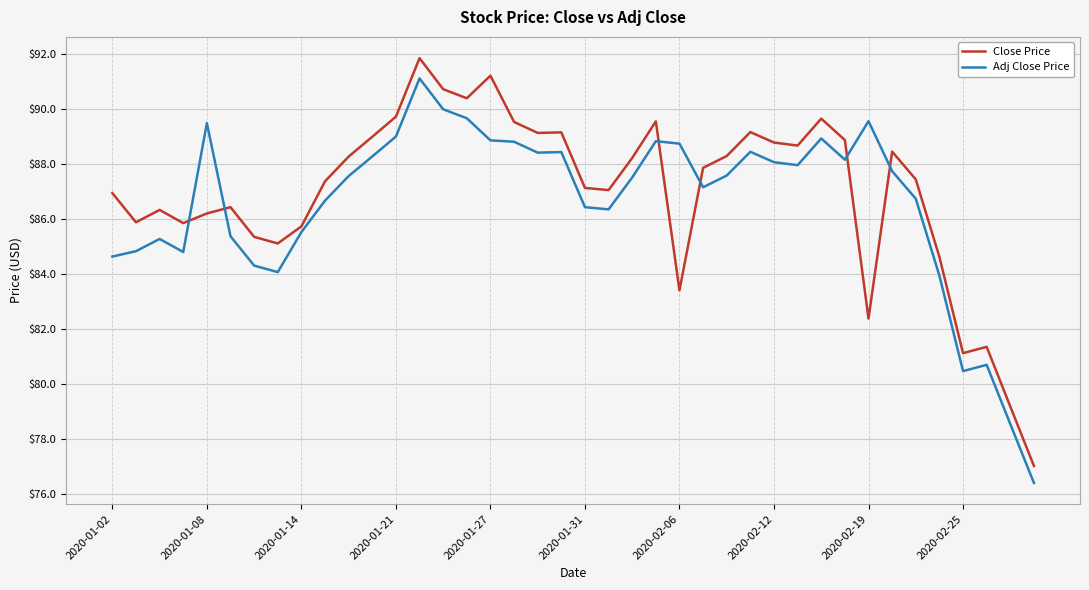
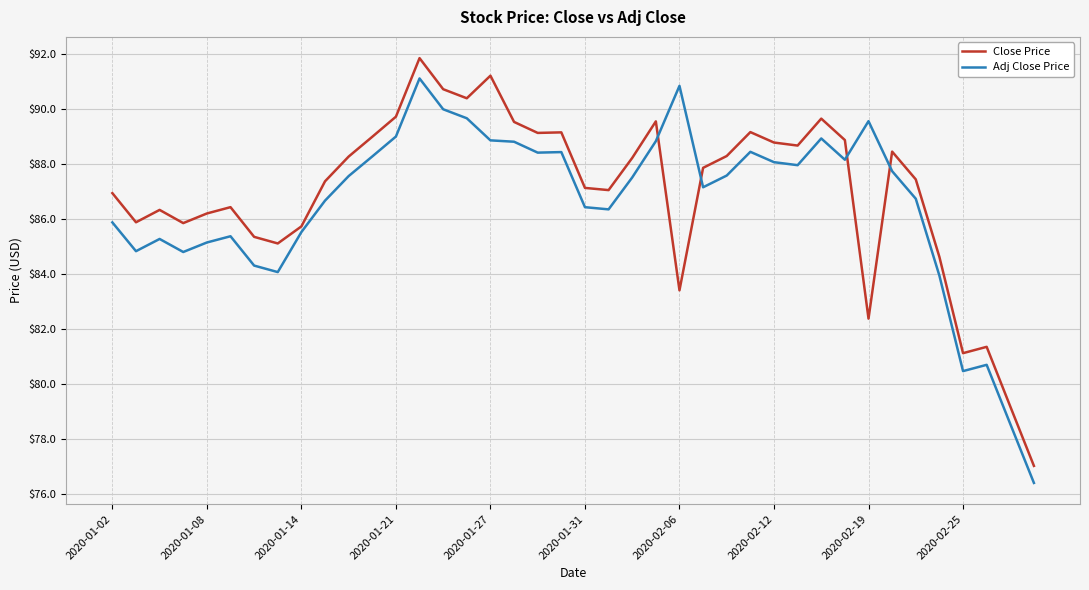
  {
    "Close Price": {
      "2020-01-02": "$86.9",
      "2020-01-08": "$86.2",
      "2020-01-14": "$85.7",
      "2020-01-21": "$89.7",
      "2020-01-27": "$91.2",
      "2020-01-31": "$87.1",
      "2020-02-06": "$83.4",
      "2020-02-12": "$88.8",
      "2020-02-19": "$82.4",
      "2020-02-25": "$81.1"
    },
    "Adj Close Price": {
-     "2020-01-02": "$84.6",
-     "2020-01-08": "$89.5",
+     "2020-01-02": "$85.9",
+     "2020-01-08": "$85.2",
      "2020-01-14": "$85.5",
      "2020-01-21": "$89.0",
      "2020-01-27": "$88.9",
      "2020-01-31": "$86.4",
-     "2020-02-06": "$88.8",
+     "2020-02-06": "$90.9",
      "2020-02-12": "$88.1",
      "2020-02-19": "$89.6",
      "2020-02-25": "$80.5"
    }
  }
